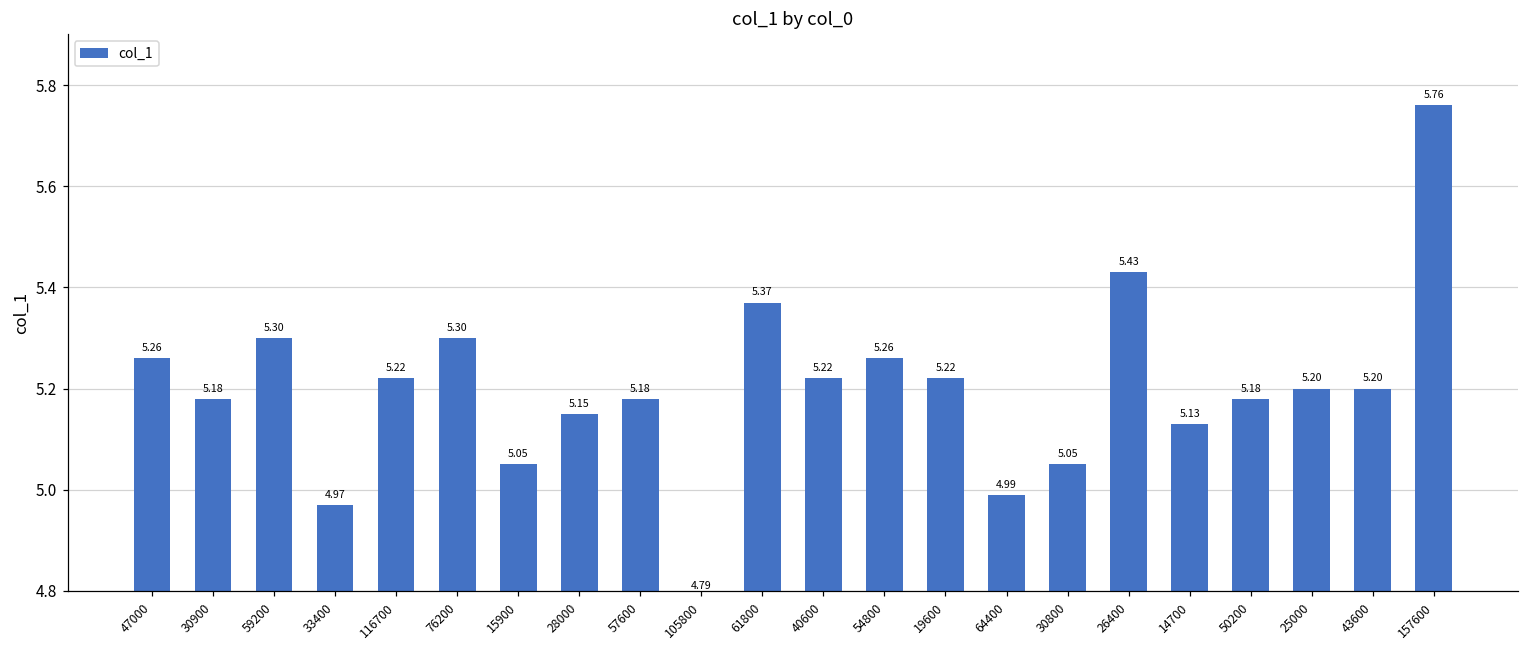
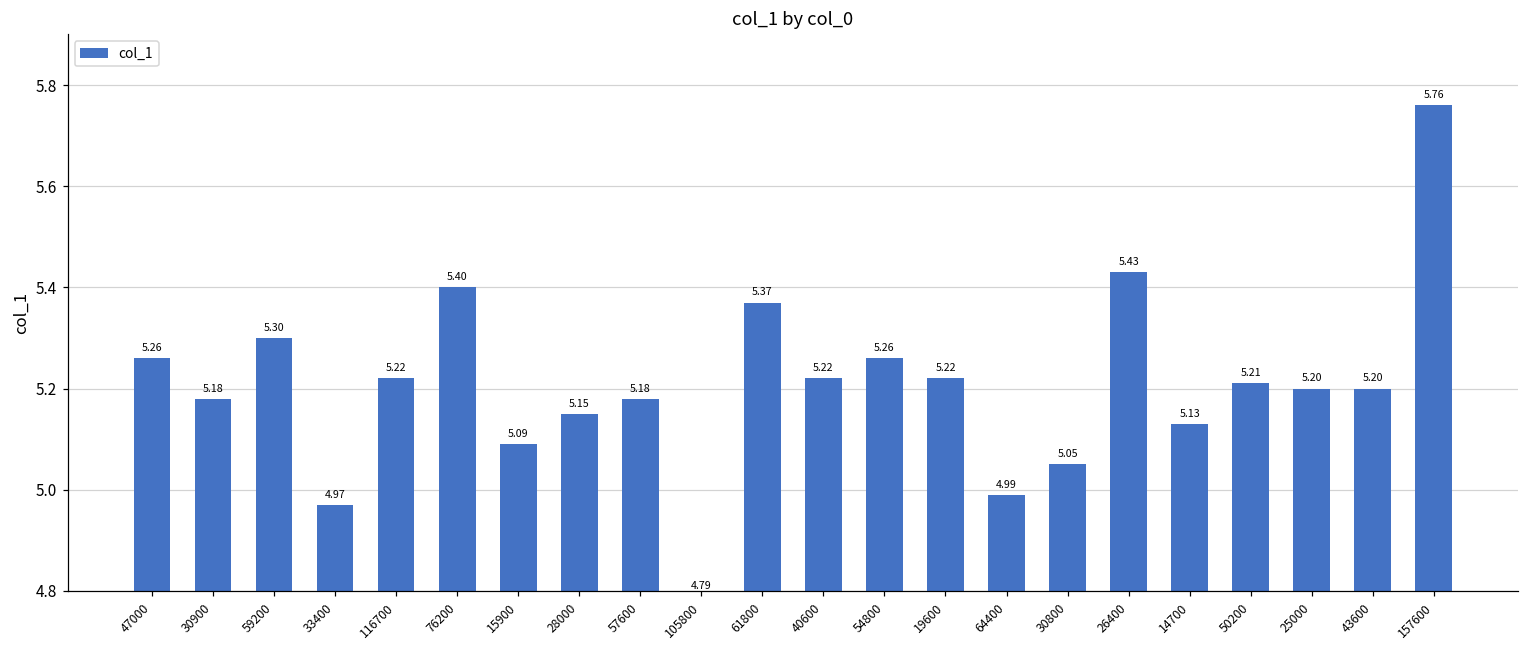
  {
    "47000": 5.26,
    "30900": 5.18,
    "59200": 5.30,
    "33400": 4.97,
    "116700": 5.22,
-   "76200": 5.30,
-   "15900": 5.05,
+   "76200": 5.40,
+   "15900": 5.09,
    "28000": 5.15,
    "57600": 5.18,
    "61800": 5.37,
    "40600": 5.22,
    "54800": 5.26,
    "19600": 5.22,
    "64400": 4.99,
    "30800": 5.05,
    "26400": 5.43,
    "14700": 5.13,
-   "50200": 5.18,
+   "50200": 5.21,
    "25000": 5.20,
    "43600": 5.20,
    "157600": 5.76
  }
